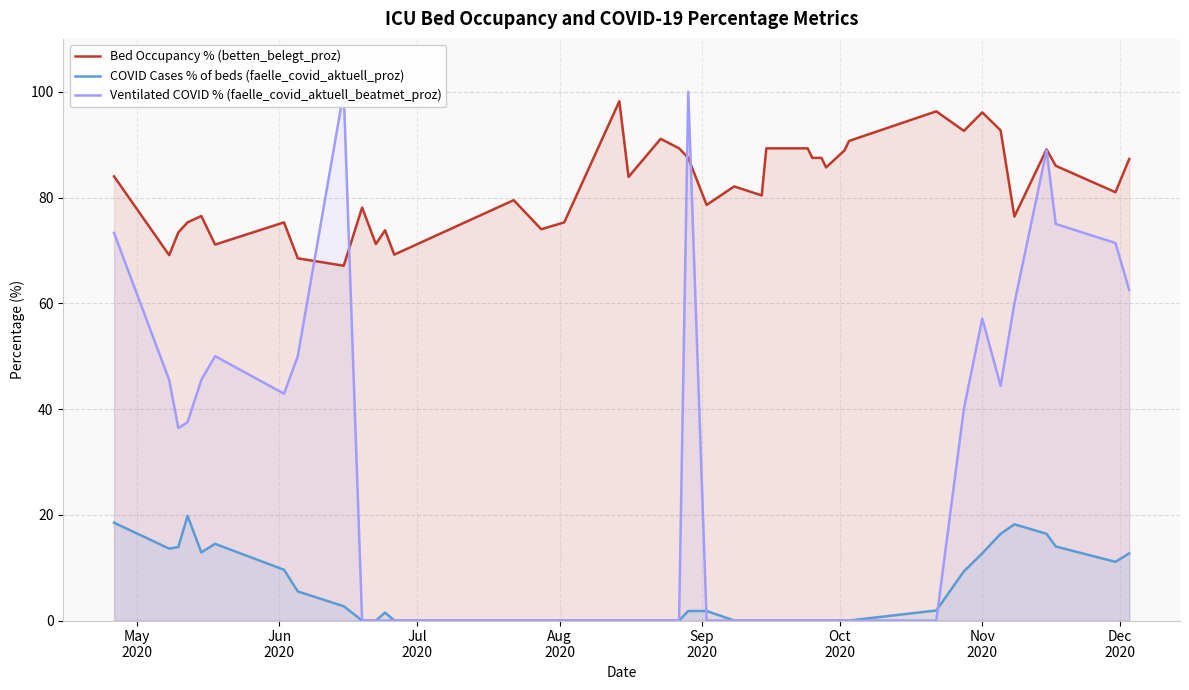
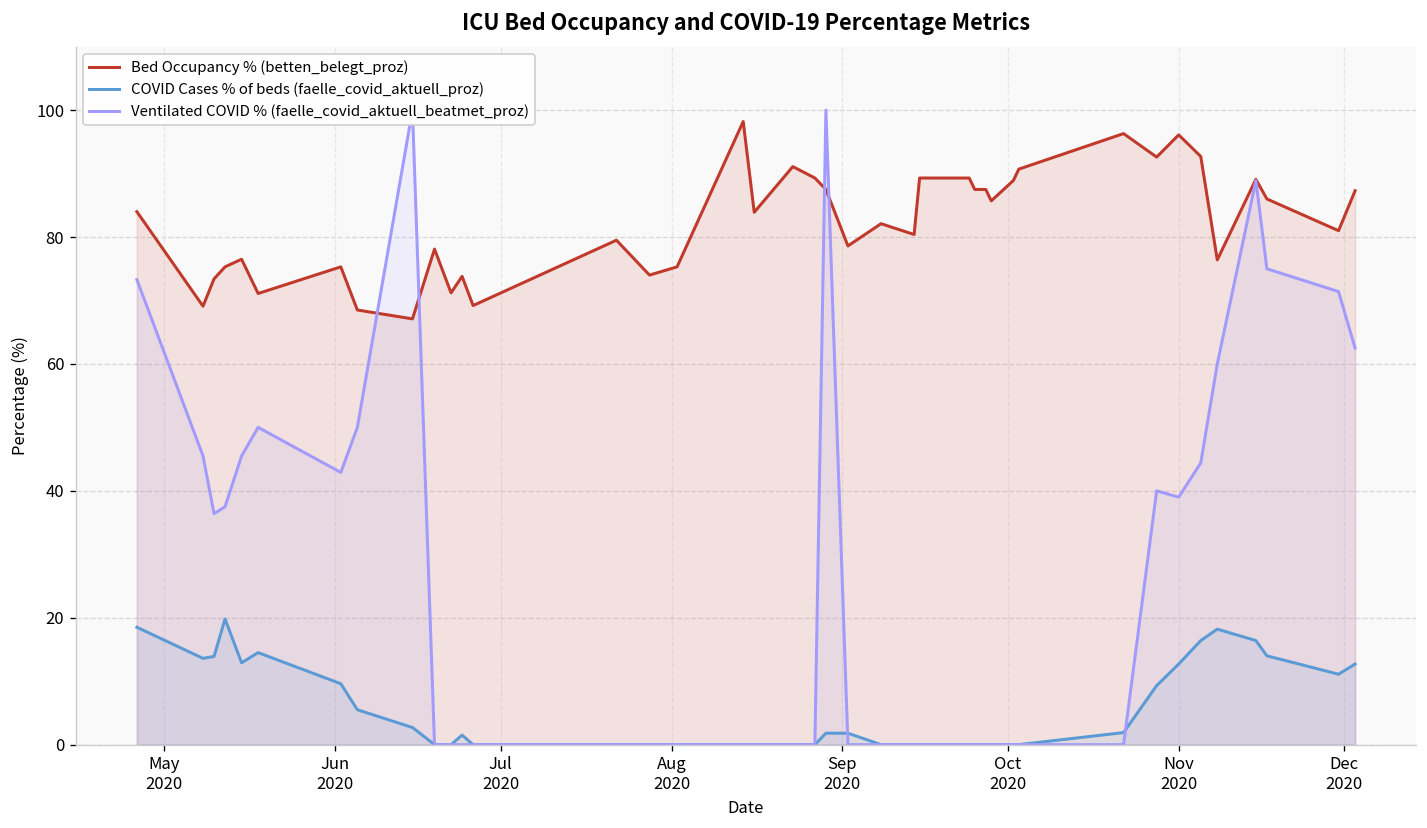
  {
    "Bed Occupancy % (betten_belegt_proz)": {
      "Nov 2020": 96
    },
    "COVID Cases % of beds (faelle_covid_aktuell_proz)": {
      "Nov 2020": 13
    },
    "Ventilated COVID % (faelle_covid_aktuell_beatmet_proz)": {
-     "Nov 2020": 57
+     "Nov 2020": 39
    }
  }
